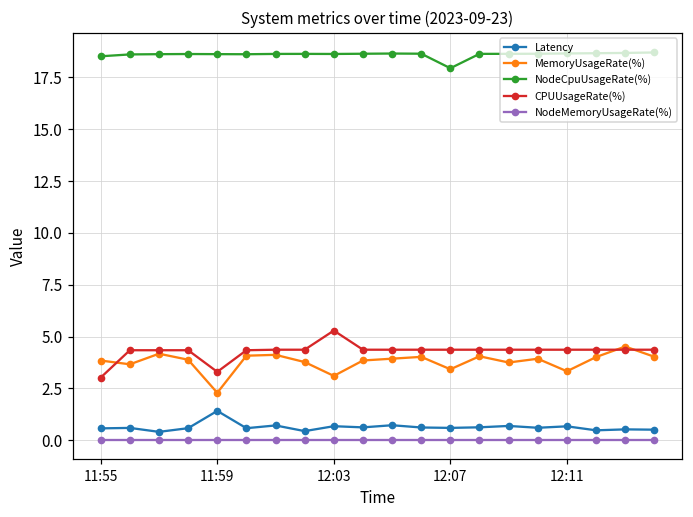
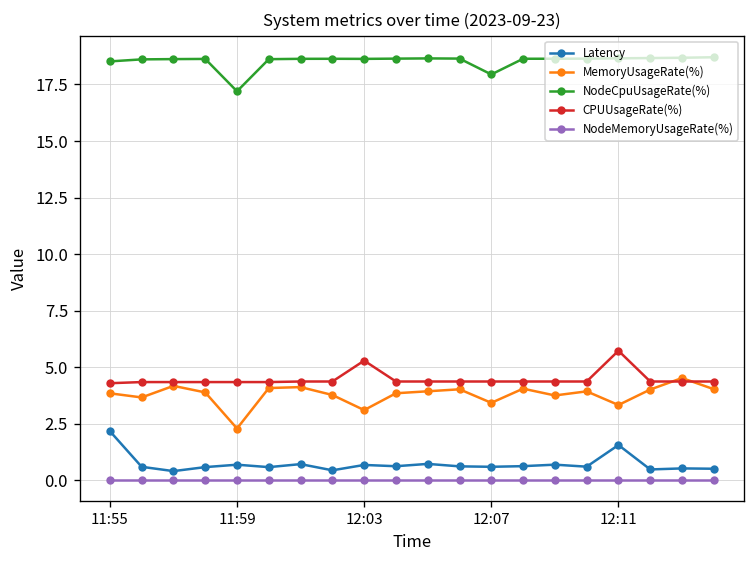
  {
    "Latency": {
-     "11:55": 0.6,
-     "11:59": 1.4,
+     "11:55": 2.2,
+     "11:59": 0.7,
      "12:03": 0.7,
      "12:07": 0.6,
-     "12:11": 0.7
+     "12:11": 1.6
    },
    "MemoryUsageRate(%)": {
      "11:55": 3.8,
      "11:59": 2.3,
      "12:03": 3.1,
      "12:07": 3.4,
      "12:11": 3.3
    },
    "NodeCpuUsageRate(%)": {
      "11:55": 18.5,
-     "11:59": 18.6,
+     "11:59": 17.2,
      "12:03": 18.6,
      "12:07": 17.9
    },
    "CPUUsageRate(%)": {
-     "11:55": 3.0,
-     "11:59": 3.3,
+     "11:55": 4.3,
+     "11:59": 4.3,
      "12:03": 5.3,
      "12:07": 4.4,
-     "12:11": 4.4
+     "12:11": 5.7
    },
    "NodeMemoryUsageRate(%)": {
      "11:55": 0.0,
      "11:59": 0.0,
      "12:03": 0.0,
      "12:07": 0.0,
      "12:11": 0.0
    }
  }
